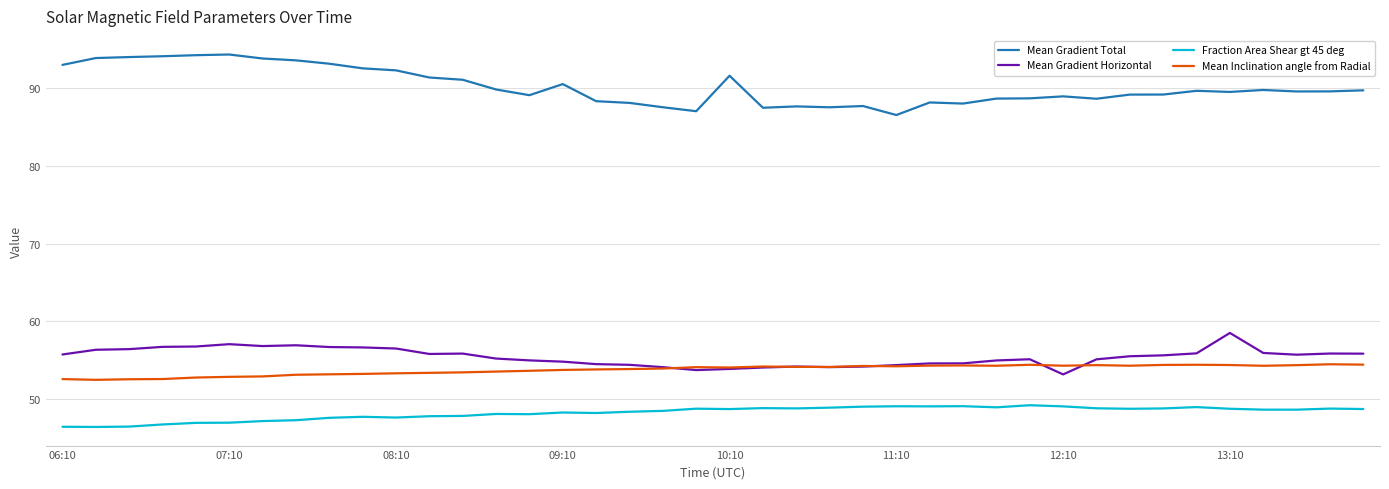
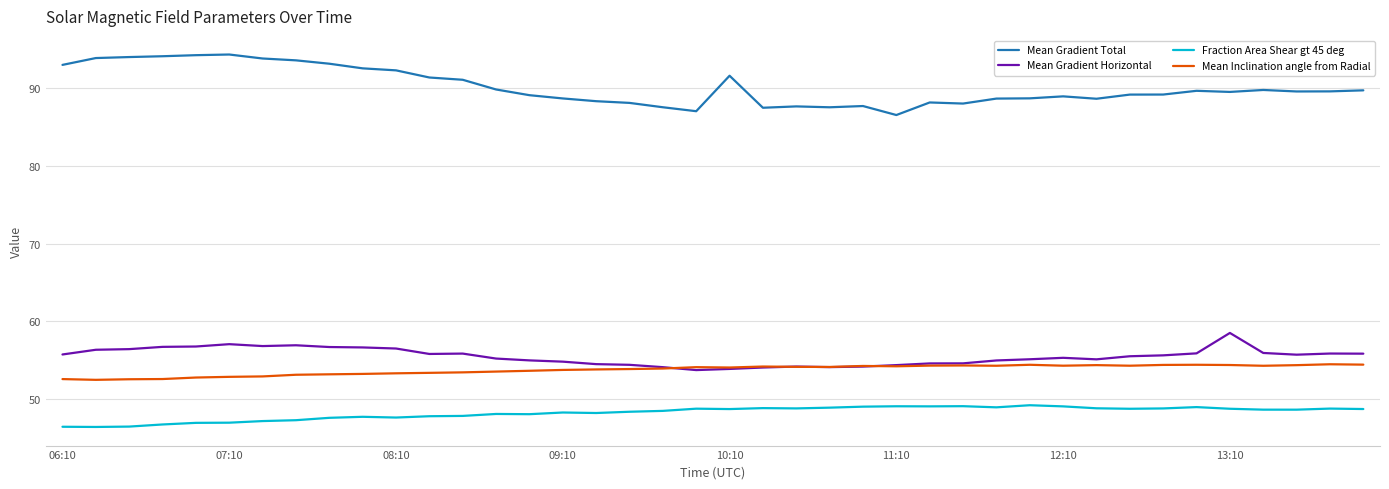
  {
    "Mean Gradient Total": {
      "06:10": 93,
      "07:10": 94,
      "08:10": 92,
-     "09:10": 91,
+     "09:10": 89,
      "10:10": 92,
      "11:10": 87,
      "12:10": 89,
      "13:10": 90
    },
    "Mean Gradient Horizontal": {
      "06:10": 56,
      "07:10": 57,
      "08:10": 56,
      "09:10": 55,
-     "12:10": 53,
+     "12:10": 55,
      "13:10": 58
    },
    "Fraction Area Shear gt 45 deg": {
      "06:10": 46,
      "07:10": 47,
      "08:10": 48,
      "09:10": 48,
      "10:10": 49,
      "11:10": 49,
      "12:10": 49,
      "13:10": 49
    },
    "Mean Inclination angle from Radial": {
      "06:10": 53,
      "07:10": 53,
      "08:10": 53,
      "09:10": 54,
      "12:10": 54,
      "13:10": 54
    }
  }
